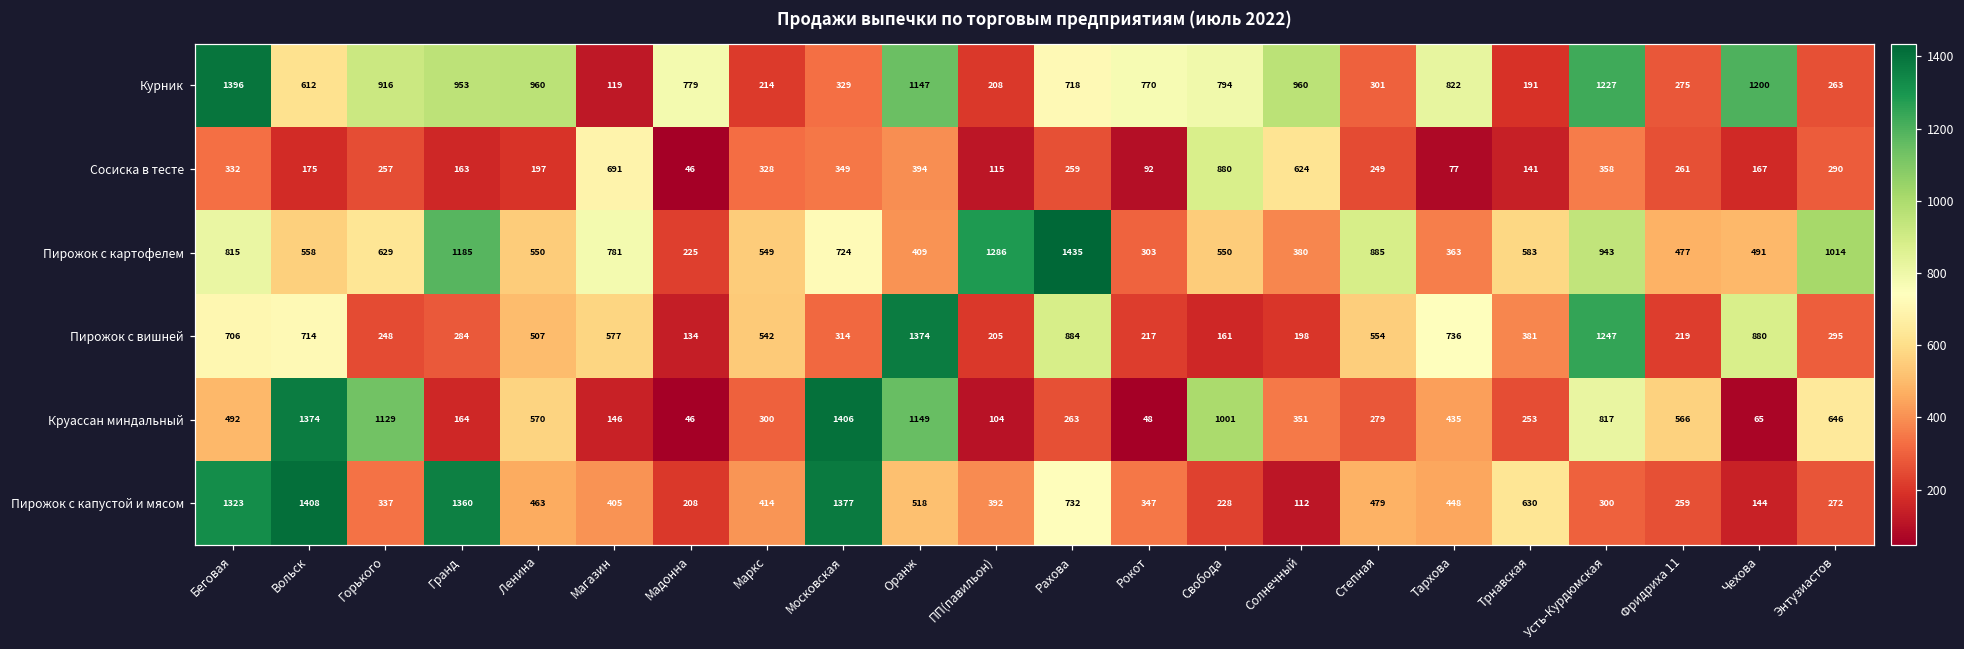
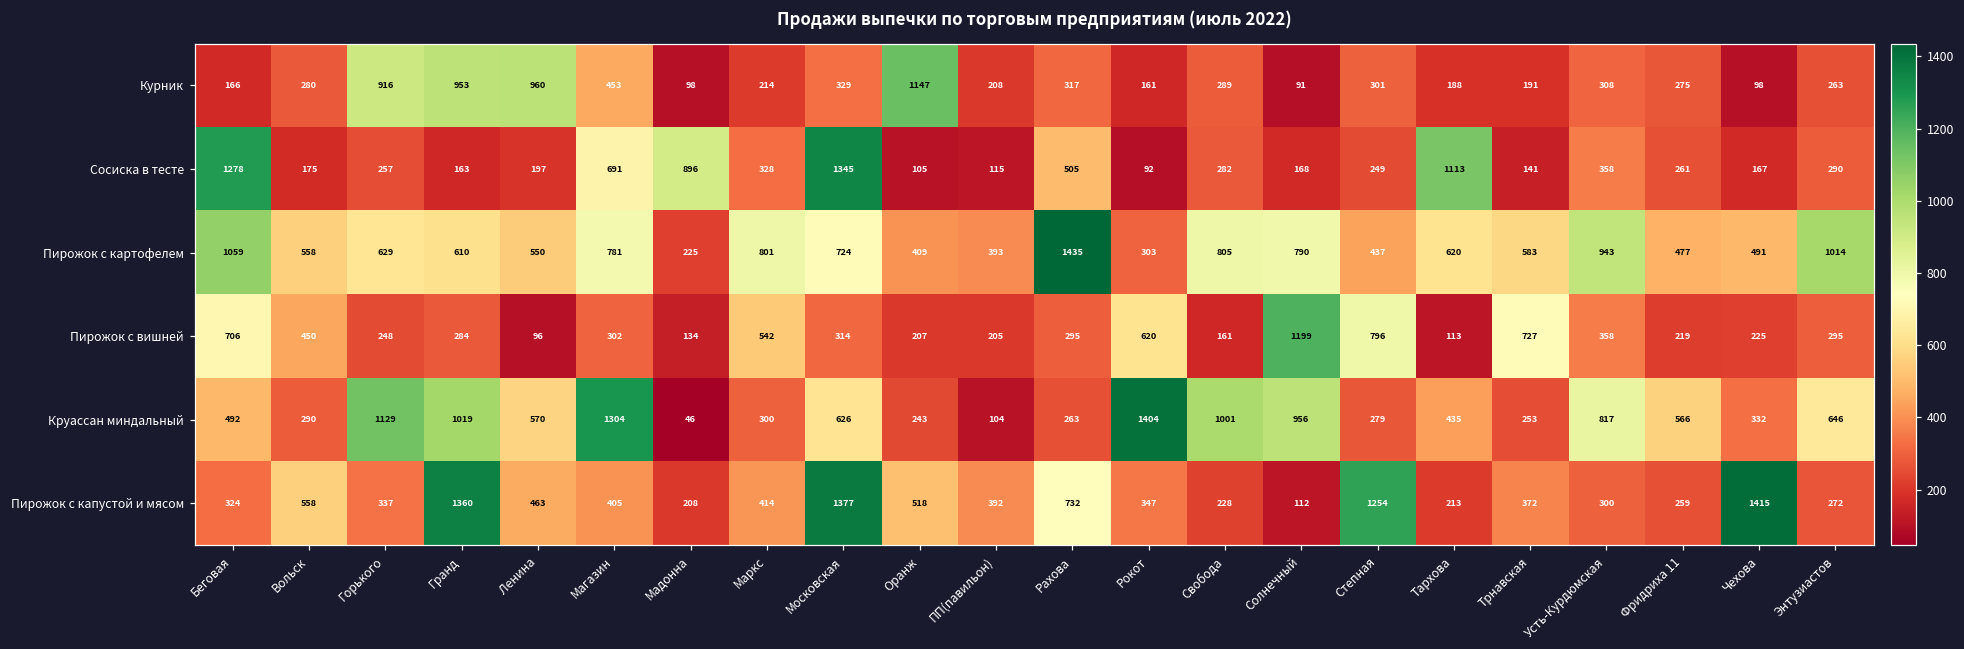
  {
    "Курник": {
-     "Беговая": 1396,
-     "Вольск": 612,
+     "Беговая": 166,
+     "Вольск": 280,
      "Горького": 916,
      "Гранд": 953,
      "Ленина": 960,
-     "Магазин": 119,
-     "Мадонна": 779,
+     "Магазин": 453,
+     "Мадонна": 98,
      "Маркс": 214,
      "Московская": 329,
      "Оранж": 1147,
      "ПП(павильон)": 208,
-     "Рахова": 718,
-     "Рокот": 770,
-     "Свобода": 794,
-     "Солнечный": 960,
+     "Рахова": 317,
+     "Рокот": 161,
+     "Свобода": 289,
+     "Солнечный": 91,
      "Степная": 301,
-     "Тархова": 822,
+     "Тархова": 188,
      "Трнавская": 191,
-     "Усть-Курдюмская": 1227,
+     "Усть-Курдюмская": 308,
      "Фридриха 11": 275,
-     "Чехова": 1200,
+     "Чехова": 98,
      "Энтузиастов": 263
    },
    "Сосиска в тесте": {
-     "Беговая": 332,
+     "Беговая": 1278,
      "Вольск": 175,
      "Горького": 257,
      "Гранд": 163,
      "Ленина": 197,
      "Магазин": 691,
-     "Мадонна": 46,
+     "Мадонна": 896,
      "Маркс": 328,
-     "Московская": 349,
-     "Оранж": 394,
+     "Московская": 1345,
+     "Оранж": 105,
      "ПП(павильон)": 115,
-     "Рахова": 259,
+     "Рахова": 505,
      "Рокот": 92,
-     "Свобода": 880,
-     "Солнечный": 624,
+     "Свобода": 282,
+     "Солнечный": 168,
      "Степная": 249,
-     "Тархова": 77,
+     "Тархова": 1113,
      "Трнавская": 141,
      "Усть-Курдюмская": 358,
      "Фридриха 11": 261,
      "Чехова": 167,
      "Энтузиастов": 290
    },
    "Пирожок с картофелем": {
-     "Беговая": 815,
+     "Беговая": 1059,
      "Вольск": 558,
      "Горького": 629,
-     "Гранд": 1185,
+     "Гранд": 610,
      "Ленина": 550,
      "Магазин": 781,
      "Мадонна": 225,
-     "Маркс": 549,
+     "Маркс": 801,
      "Московская": 724,
      "Оранж": 409,
-     "ПП(павильон)": 1286,
+     "ПП(павильон)": 393,
      "Рахова": 1435,
      "Рокот": 303,
-     "Свобода": 550,
-     "Солнечный": 380,
-     "Степная": 885,
-     "Тархова": 363,
+     "Свобода": 805,
+     "Солнечный": 790,
+     "Степная": 437,
+     "Тархова": 620,
      "Трнавская": 583,
      "Усть-Курдюмская": 943,
      "Фридриха 11": 477,
      "Чехова": 491,
      "Энтузиастов": 1014
    },
    "Пирожок с вишней": {
      "Беговая": 706,
-     "Вольск": 714,
+     "Вольск": 450,
      "Горького": 248,
      "Гранд": 284,
-     "Ленина": 507,
-     "Магазин": 577,
+     "Ленина": 96,
+     "Магазин": 302,
      "Мадонна": 134,
      "Маркс": 542,
      "Московская": 314,
-     "Оранж": 1374,
+     "Оранж": 207,
      "ПП(павильон)": 205,
-     "Рахова": 884,
-     "Рокот": 217,
+     "Рахова": 295,
+     "Рокот": 620,
      "Свобода": 161,
-     "Солнечный": 198,
-     "Степная": 554,
-     "Тархова": 736,
-     "Трнавская": 381,
-     "Усть-Курдюмская": 1247,
+     "Солнечный": 1199,
+     "Степная": 796,
+     "Тархова": 113,
+     "Трнавская": 727,
+     "Усть-Курдюмская": 358,
      "Фридриха 11": 219,
-     "Чехова": 880,
+     "Чехова": 225,
      "Энтузиастов": 295
    },
    "Круассан миндальный": {
      "Беговая": 492,
-     "Вольск": 1374,
+     "Вольск": 290,
      "Горького": 1129,
-     "Гранд": 164,
+     "Гранд": 1019,
      "Ленина": 570,
-     "Магазин": 146,
+     "Магазин": 1304,
      "Мадонна": 46,
      "Маркс": 300,
-     "Московская": 1406,
-     "Оранж": 1149,
+     "Московская": 626,
+     "Оранж": 243,
      "ПП(павильон)": 104,
      "Рахова": 263,
-     "Рокот": 48,
+     "Рокот": 1404,
      "Свобода": 1001,
-     "Солнечный": 351,
+     "Солнечный": 956,
      "Степная": 279,
      "Тархова": 435,
      "Трнавская": 253,
      "Усть-Курдюмская": 817,
      "Фридриха 11": 566,
-     "Чехова": 65,
+     "Чехова": 332,
      "Энтузиастов": 646
    },
    "Пирожок с капустой и мясом": {
-     "Беговая": 1323,
-     "Вольск": 1408,
+     "Беговая": 324,
+     "Вольск": 558,
      "Горького": 337,
      "Гранд": 1360,
      "Ленина": 463,
      "Магазин": 405,
      "Мадонна": 208,
      "Маркс": 414,
      "Московская": 1377,
      "Оранж": 518,
      "ПП(павильон)": 392,
      "Рахова": 732,
      "Рокот": 347,
      "Свобода": 228,
      "Солнечный": 112,
-     "Степная": 479,
-     "Тархова": 448,
-     "Трнавская": 630,
+     "Степная": 1254,
+     "Тархова": 213,
+     "Трнавская": 372,
      "Усть-Курдюмская": 300,
      "Фридриха 11": 259,
-     "Чехова": 144,
+     "Чехова": 1415,
      "Энтузиастов": 272
    }
  }
